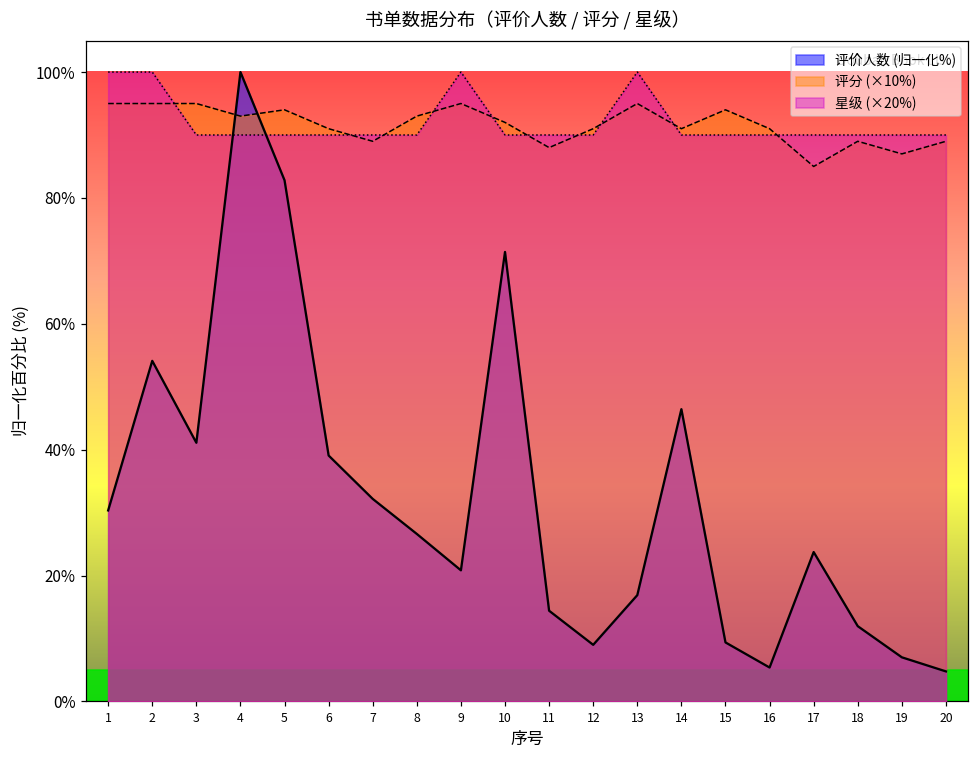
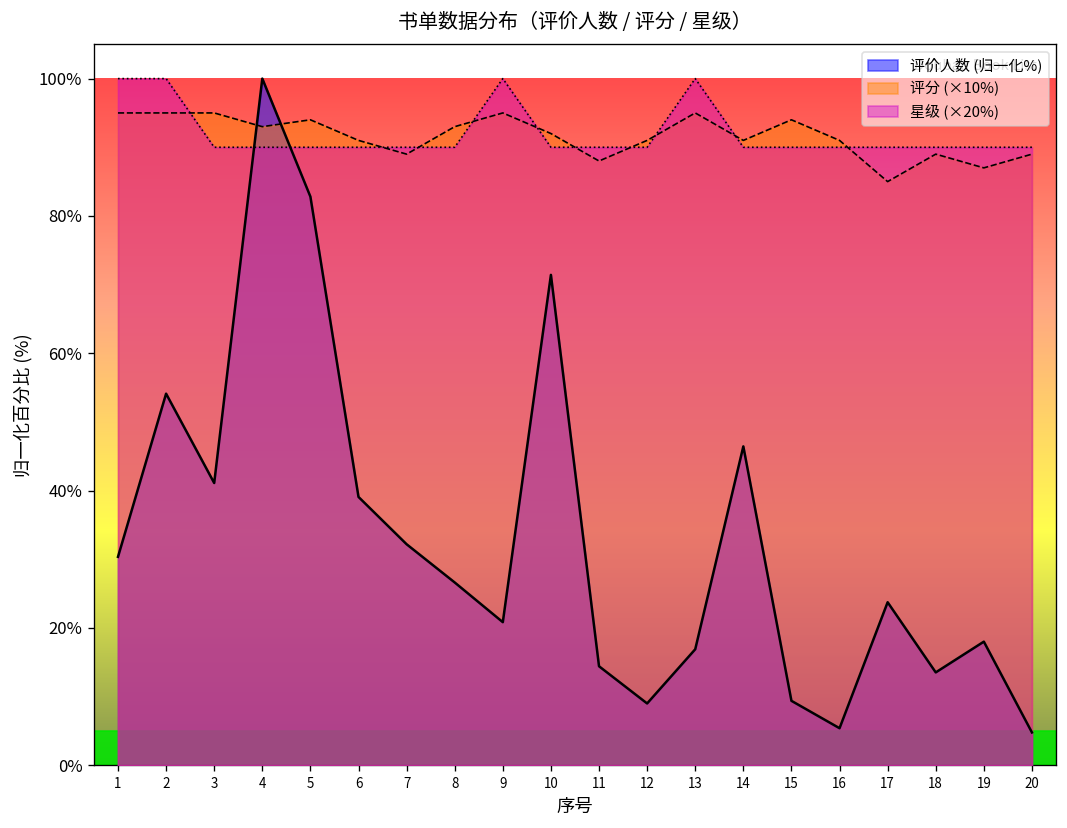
  {
    "评价人数 (归一化%)": {
      "1": "30%",
      "2": "54%",
      "3": "41%",
      "4": "100%",
      "5": "83%",
      "6": "39%",
      "7": "32%",
      "8": "27%",
      "9": "21%",
      "10": "71%",
      "11": "14%",
      "12": "9%",
      "13": "17%",
      "14": "46%",
      "15": "9%",
      "16": "5%",
      "17": "24%",
-     "18": "12%",
-     "19": "7%"
+     "18": "14%",
+     "19": "18%"
    },
    "评分 (×10%)": {
      "1": "95%",
      "2": "95%",
      "3": "95%",
      "4": "93%",
      "5": "94%",
      "6": "91%",
      "7": "89%",
      "8": "93%",
      "9": "95%",
      "10": "92%",
      "11": "88%",
      "12": "91%",
      "13": "95%",
      "14": "91%",
      "15": "94%",
      "16": "91%",
      "17": "85%",
      "18": "89%",
      "19": "87%",
      "20": "89%"
    },
    "星级 (×20%)": {
      "1": "100%",
      "2": "100%",
      "3": "90%",
      "4": "90%",
      "5": "90%",
      "6": "90%",
      "7": "90%",
      "8": "90%",
      "9": "100%",
      "10": "90%",
      "11": "90%",
      "12": "90%",
      "13": "100%",
      "14": "90%",
      "15": "90%",
      "16": "90%",
      "17": "90%",
      "18": "90%",
      "19": "90%",
      "20": "90%"
    }
  }
